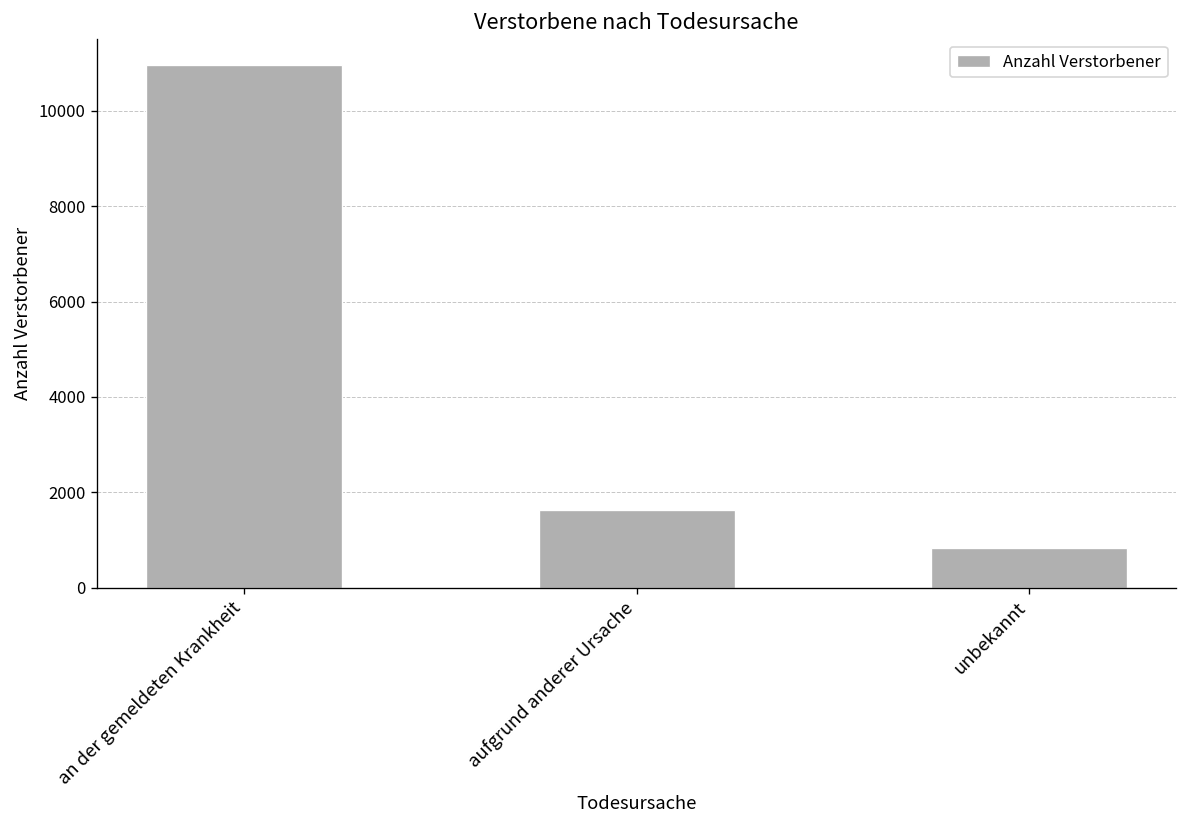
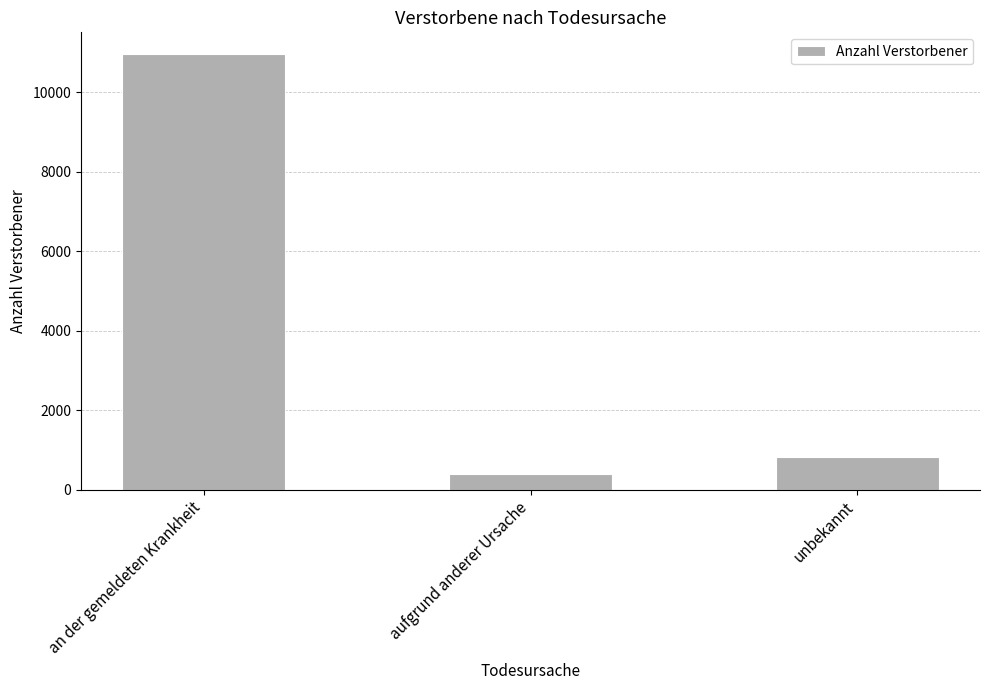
  {
    "an der gemeldeten Krankheit": 11000,
-   "aufgrund anderer Ursache": 1600,
+   "aufgrund anderer Ursache": 400,
    "unbekannt": 800
  }
